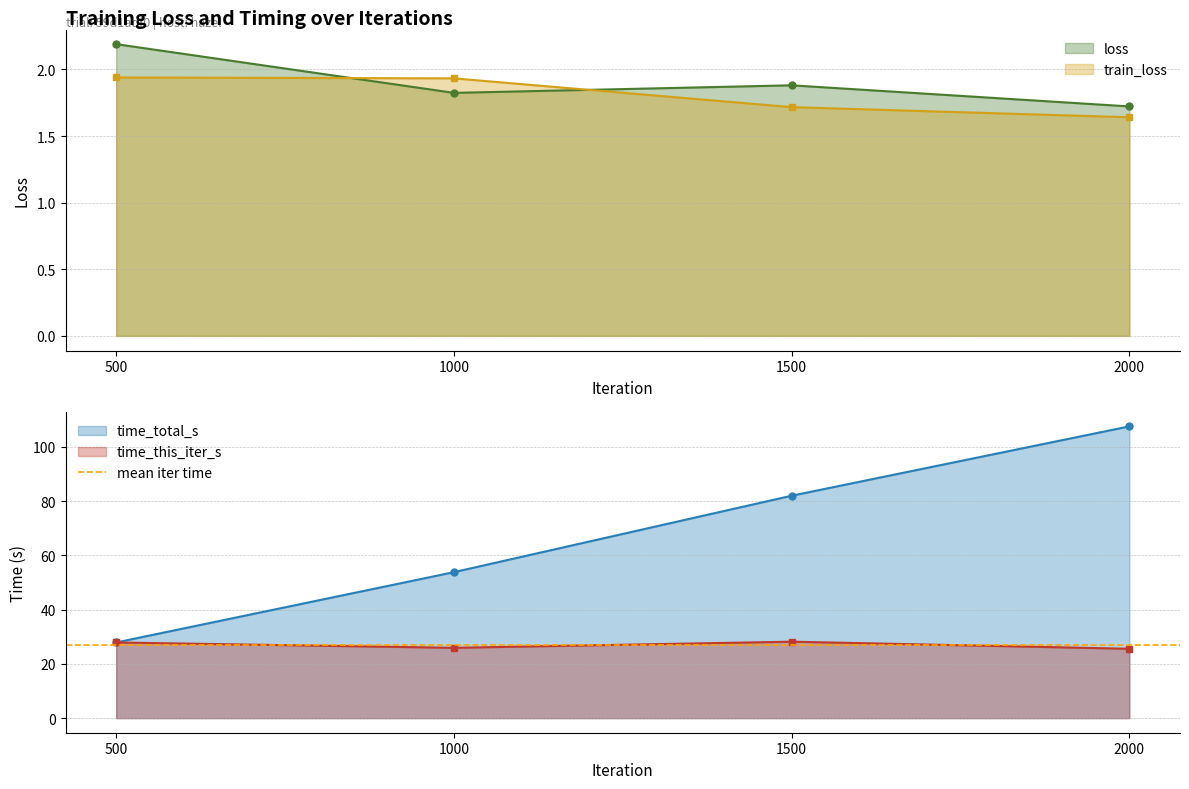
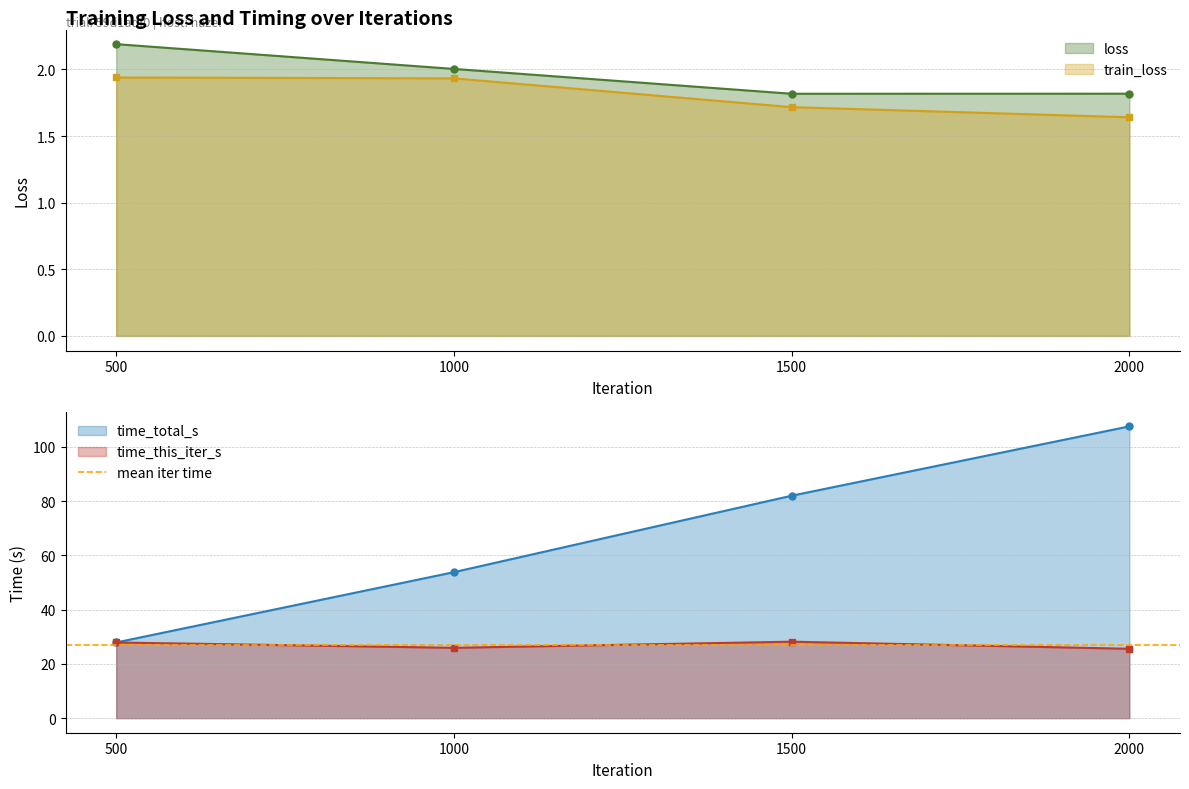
  {
    "Training Loss and Timing over Iterations": {
      "loss": {
-       "1000": 1.82,
-       "1500": 1.88,
-       "2000": 1.72
+       "1000": 2.00,
+       "1500": 1.82,
+       "2000": 1.82
      },
      "train_loss": {
        "500": 1.94,
        "1000": 1.93,
        "1500": 1.72,
        "2000": 1.64
      }
    }
  }
